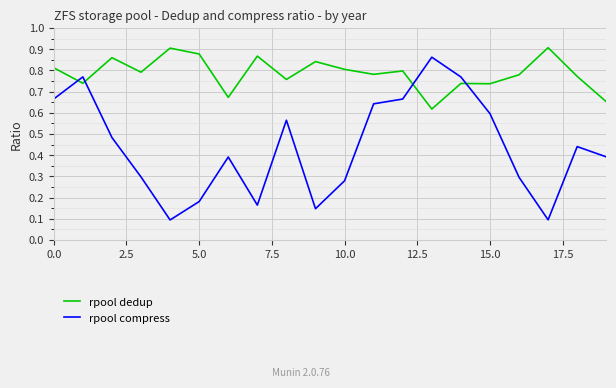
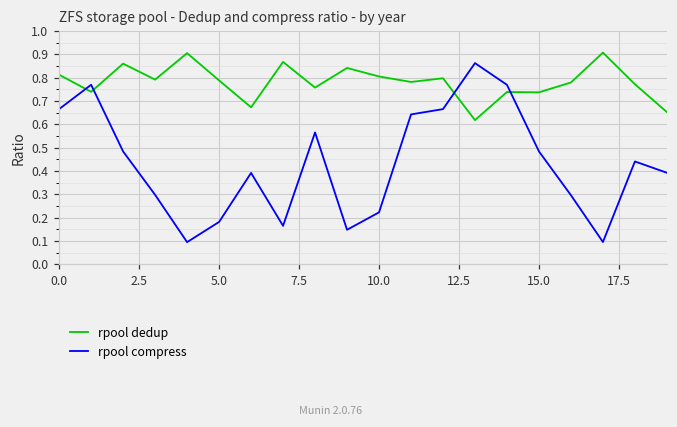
  {
    "rpool dedup": {
      "0.0": 0.81,
-     "5.0": 0.88,
+     "5.0": 0.79,
      "10.0": 0.81,
      "15.0": 0.74
    },
    "rpool compress": {
      "0.0": 0.67,
      "5.0": 0.18,
-     "10.0": 0.28,
-     "15.0": 0.60
+     "10.0": 0.22,
+     "15.0": 0.48
    }
  }
